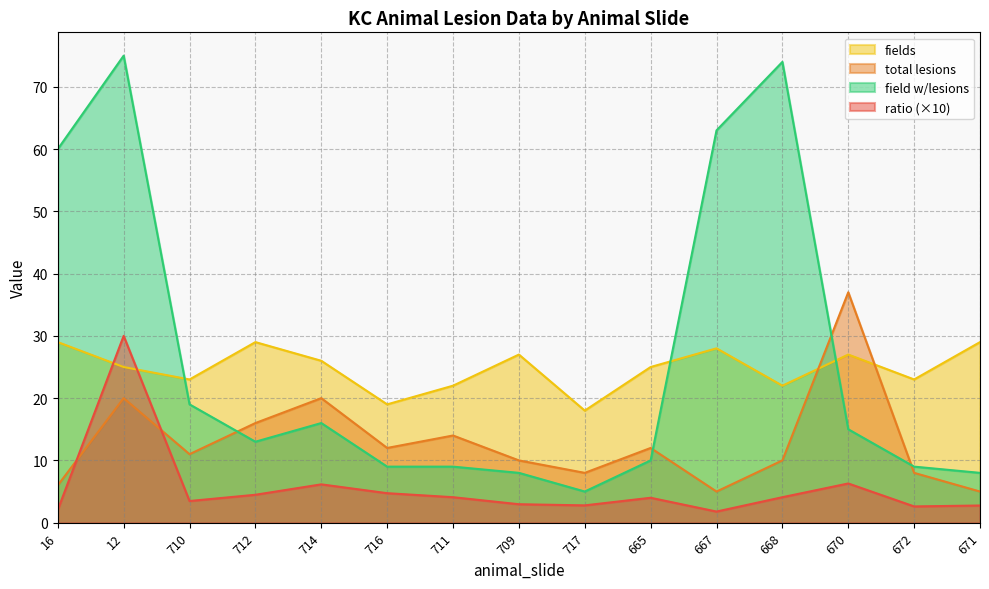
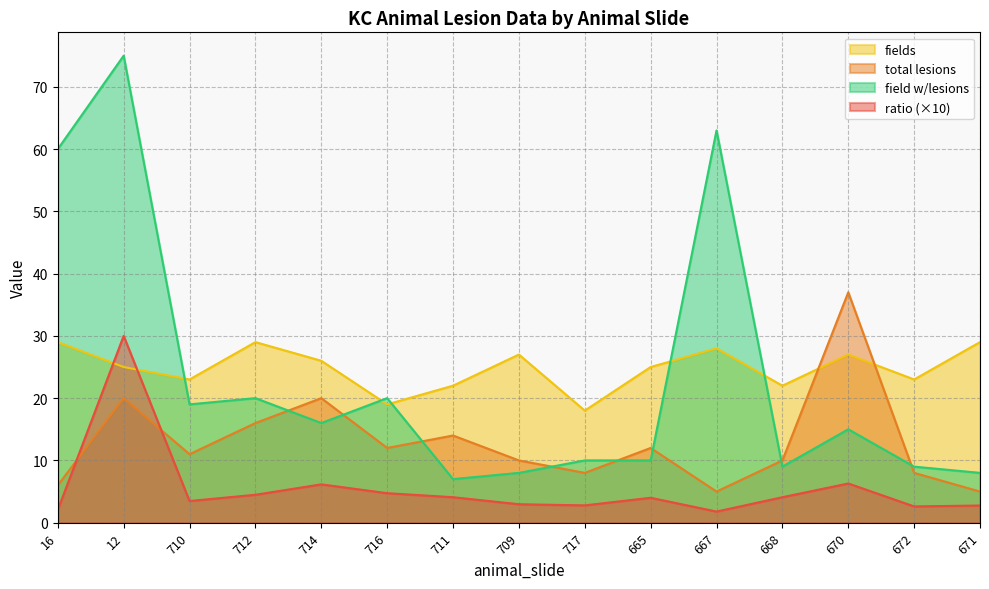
  {
    "field w/lesions": {
      "16": 60,
      "12": 75,
      "710": 19,
-     "712": 13,
+     "712": 20,
      "714": 16,
-     "716": 9,
-     "711": 9,
+     "716": 20,
+     "711": 7,
      "709": 8,
-     "717": 5,
+     "717": 10,
      "665": 10,
      "667": 63,
-     "668": 74,
+     "668": 9,
      "670": 15,
      "672": 9,
      "671": 8
    }
  }
